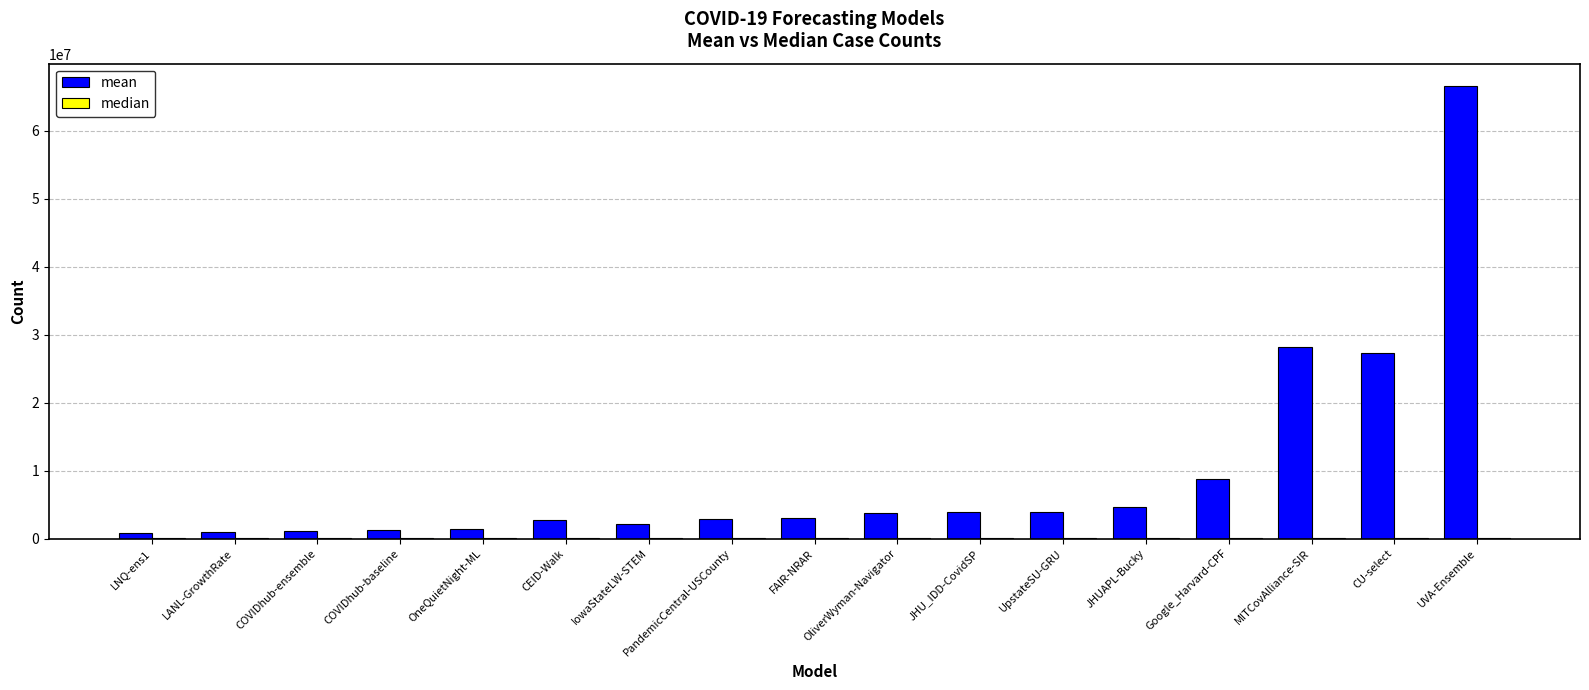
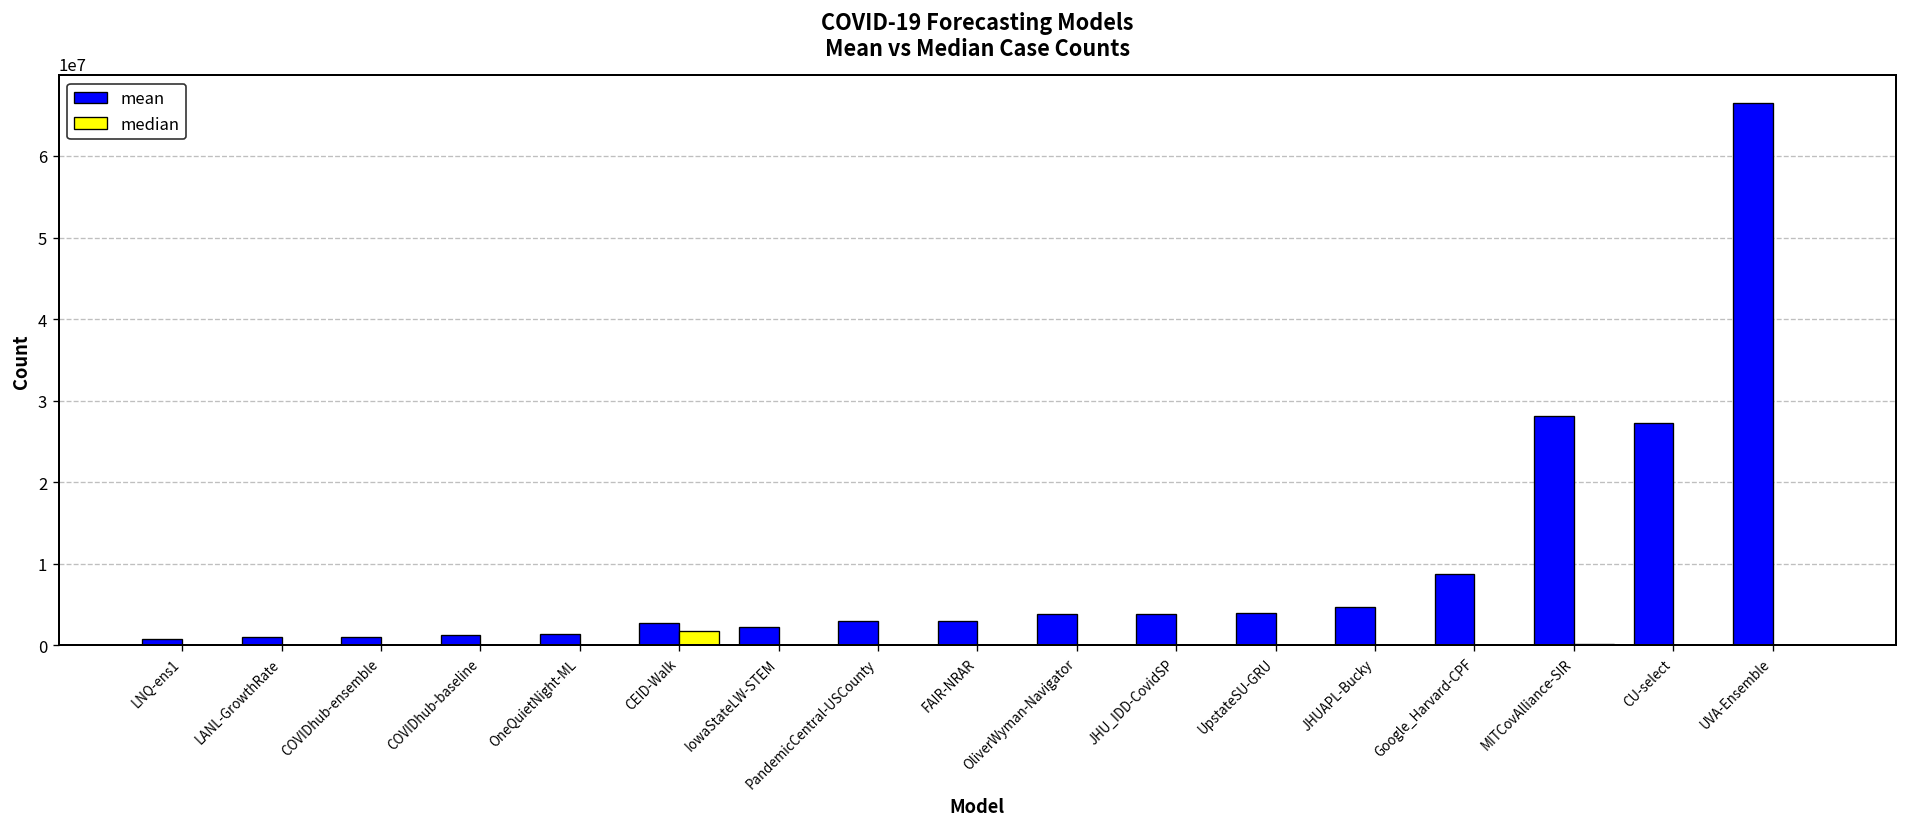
  {
    "mean": {
      "LNQ-ens1": 1000000,
      "LANL-GrowthRate": 1000000,
      "COVIDhub-ensemble": 1000000,
      "COVIDhub-baseline": 1000000,
      "OneQuietNight-ML": 1000000,
      "CEID-Walk": 3000000,
      "IowaStateLW-STEM": 2000000,
      "PandemicCentral-USCounty": 3000000,
      "FAIR-NRAR": 3000000,
      "OliverWyman-Navigator": 4000000,
      "JHU_IDD-CovidSP": 4000000,
      "UpstateSU-GRU": 4000000,
      "JHUAPL-Bucky": 5000000,
      "Google_Harvard-CPF": 9000000,
      "MITCovAlliance-SIR": 28000000,
      "CU-select": 27000000,
      "UVA-Ensemble": 67000000
    },
    "median": {
-     "CEID-Walk": 0
+     "CEID-Walk": 2000000
    }
  }
